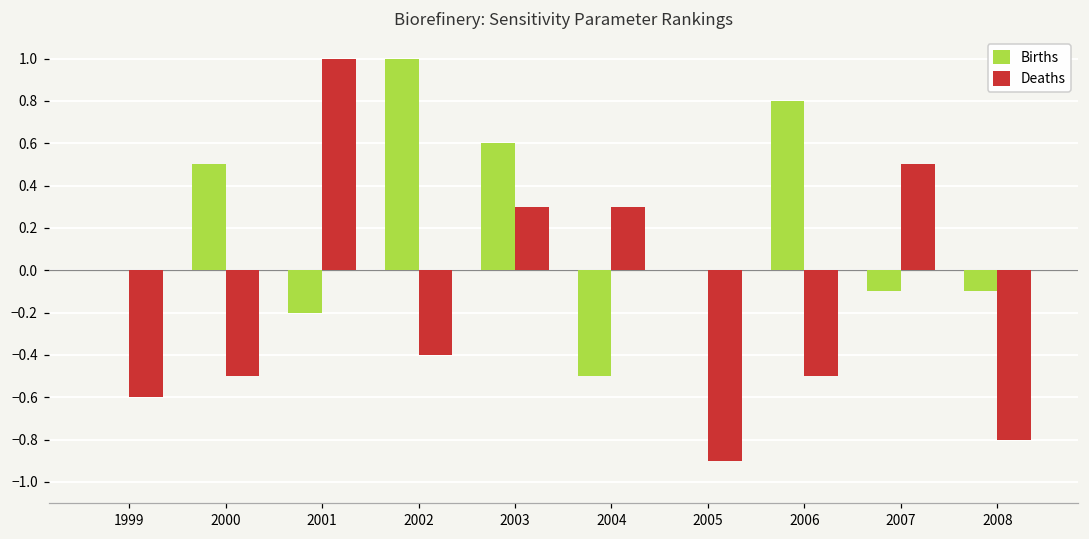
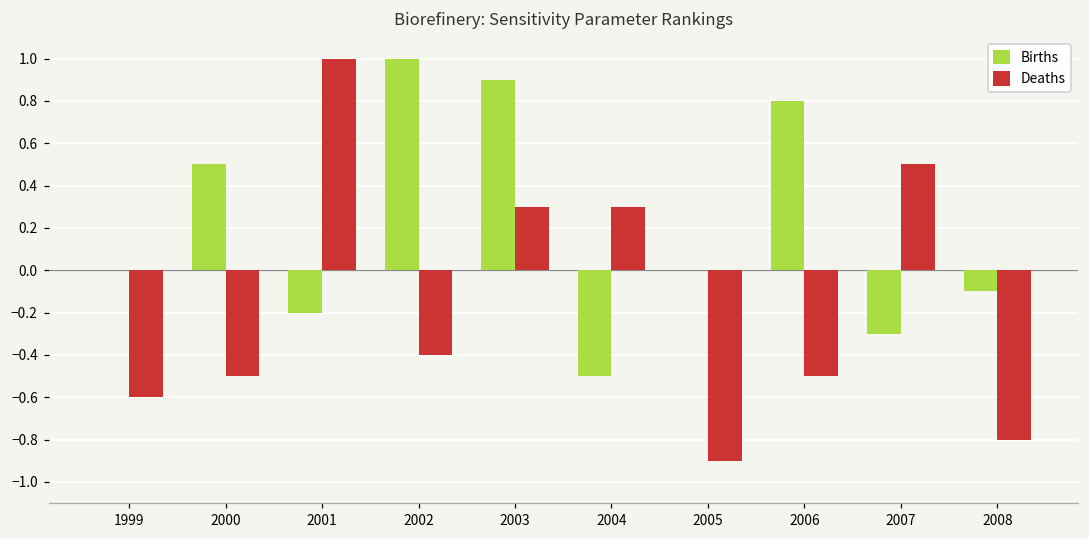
  {
    "Births": {
      "1999": 0.0,
      "2000": 0.5,
      "2001": -0.2,
      "2002": 1.0,
-     "2003": 0.6,
+     "2003": 0.9,
      "2004": -0.5,
      "2005": 0.0,
      "2006": 0.8,
-     "2007": -0.1,
+     "2007": -0.3,
      "2008": -0.1
    },
    "Deaths": {
      "1999": -0.6,
      "2000": -0.5,
      "2001": 1.0,
      "2002": -0.4,
      "2003": 0.3,
      "2004": 0.3,
      "2005": -0.9,
      "2006": -0.5,
      "2007": 0.5,
      "2008": -0.8
    }
  }
